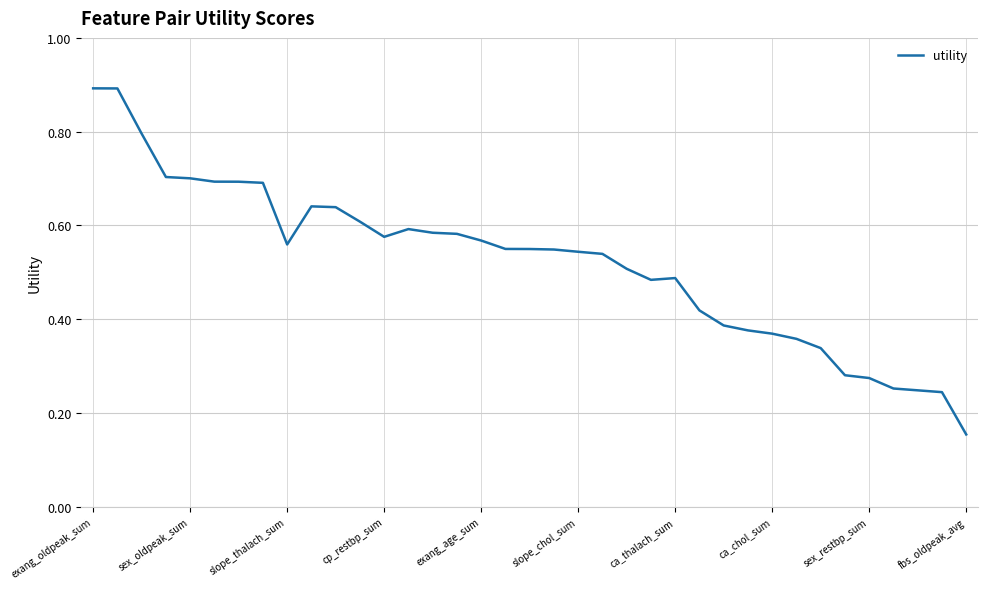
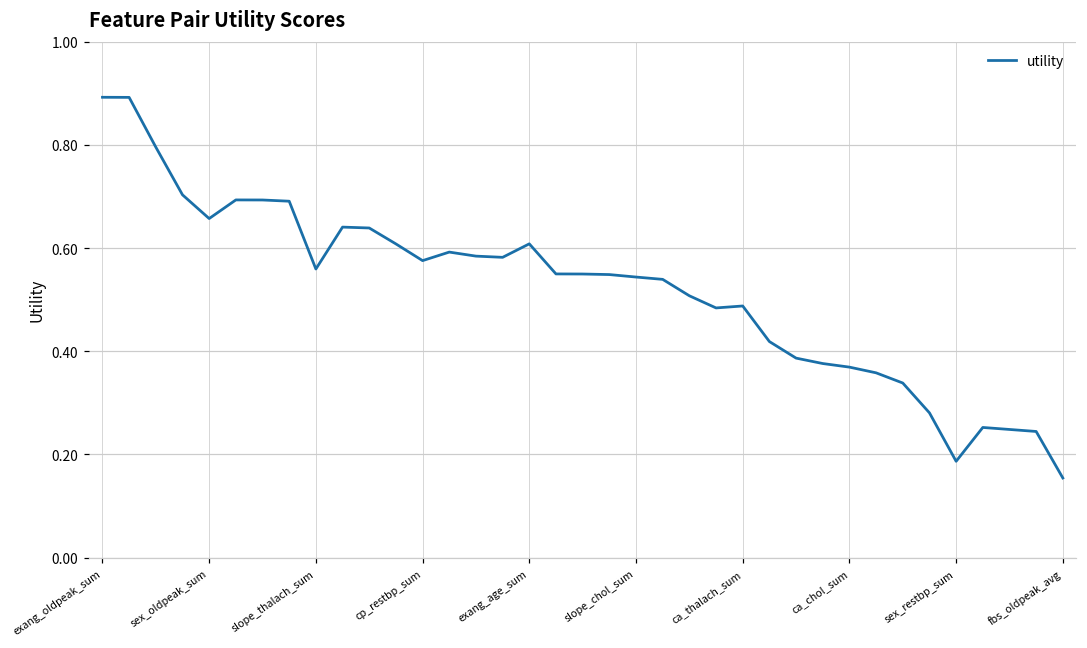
  {
    "exang_oldpeak_sum": 0.89,
-   "sex_oldpeak_sum": 0.70,
+   "sex_oldpeak_sum": 0.66,
    "slope_thalach_sum": 0.56,
    "cp_restbp_sum": 0.58,
-   "exang_age_sum": 0.57,
+   "exang_age_sum": 0.61,
    "slope_chol_sum": 0.54,
    "ca_thalach_sum": 0.49,
    "ca_chol_sum": 0.37,
-   "sex_restbp_sum": 0.27,
+   "sex_restbp_sum": 0.19,
    "fbs_oldpeak_avg": 0.15
  }
